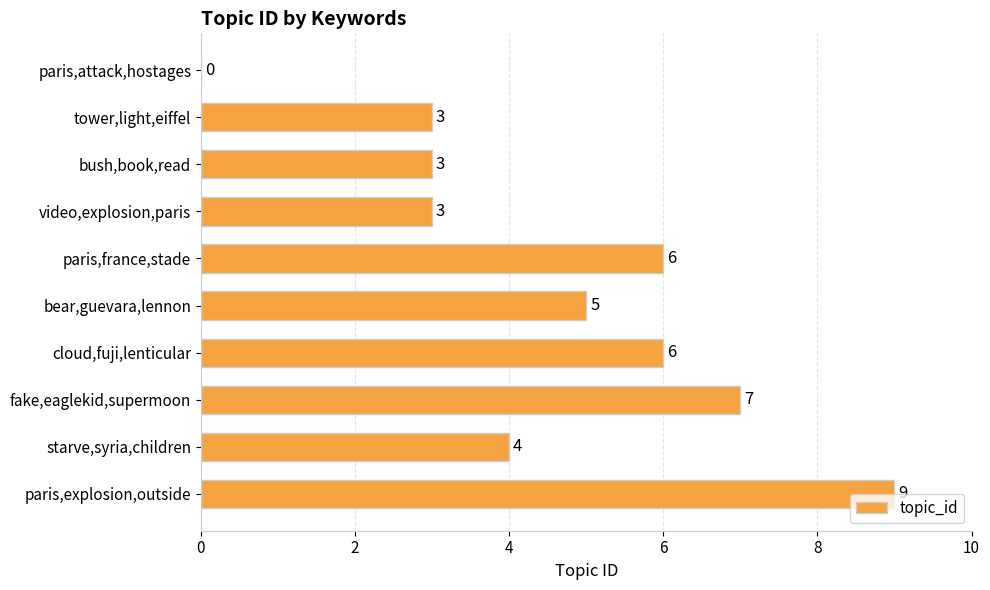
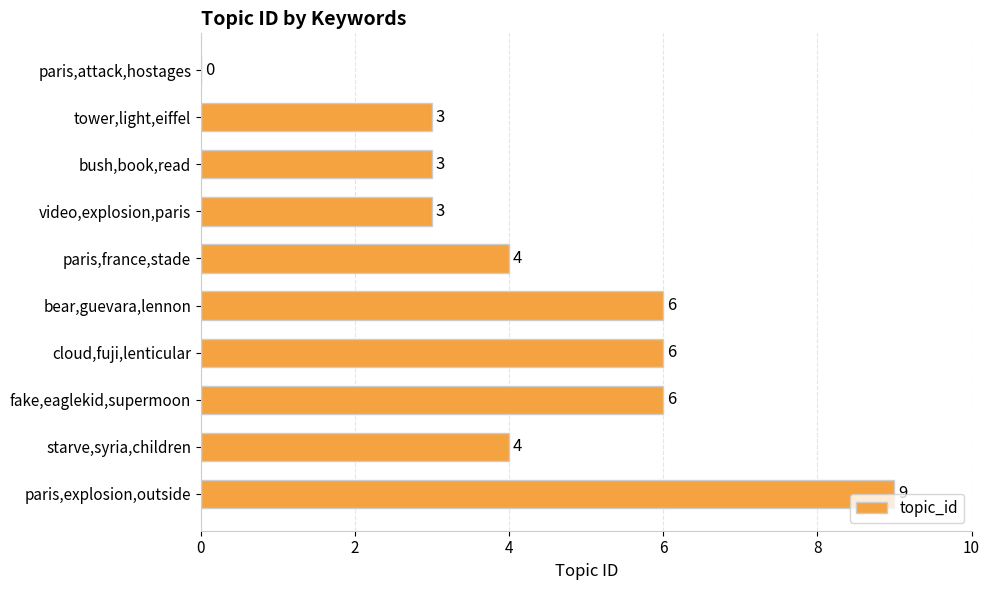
  {
    "paris,attack,hostages": 0,
    "tower,light,eiffel": 3,
    "bush,book,read": 3,
    "video,explosion,paris": 3,
-   "paris,france,stade": 6,
-   "bear,guevara,lennon": 5,
+   "paris,france,stade": 4,
+   "bear,guevara,lennon": 6,
    "cloud,fuji,lenticular": 6,
-   "fake,eaglekid,supermoon": 7,
+   "fake,eaglekid,supermoon": 6,
    "starve,syria,children": 4
  }
